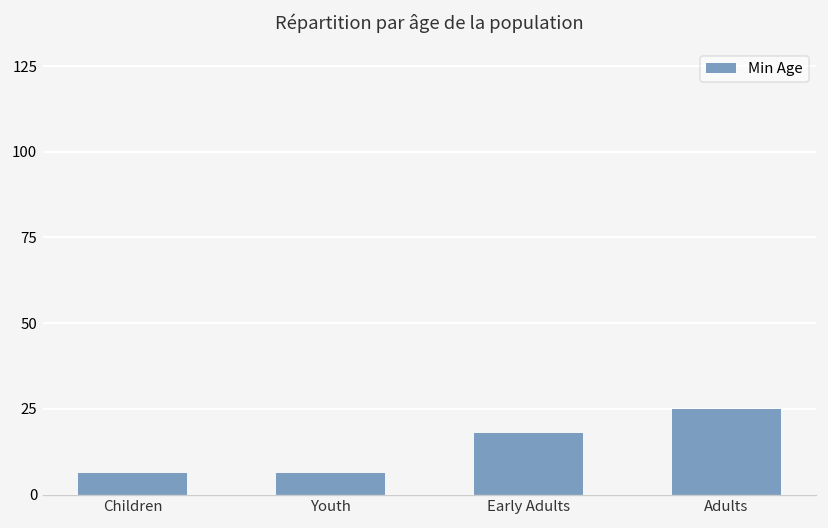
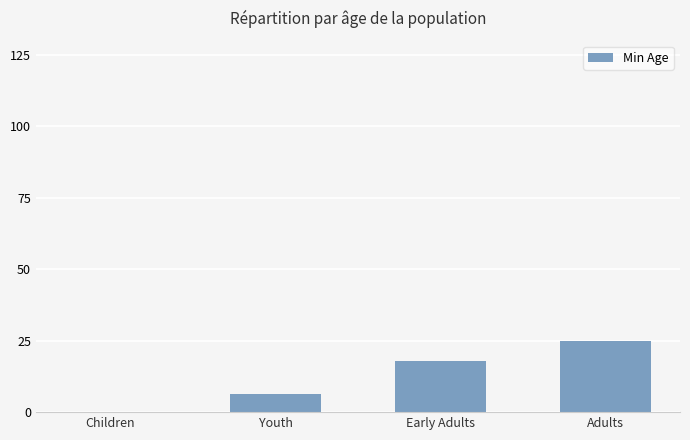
  {
-   "Children": 6,
+   "Children": 0,
    "Youth": 6,
    "Early Adults": 18,
    "Adults": 25
  }
